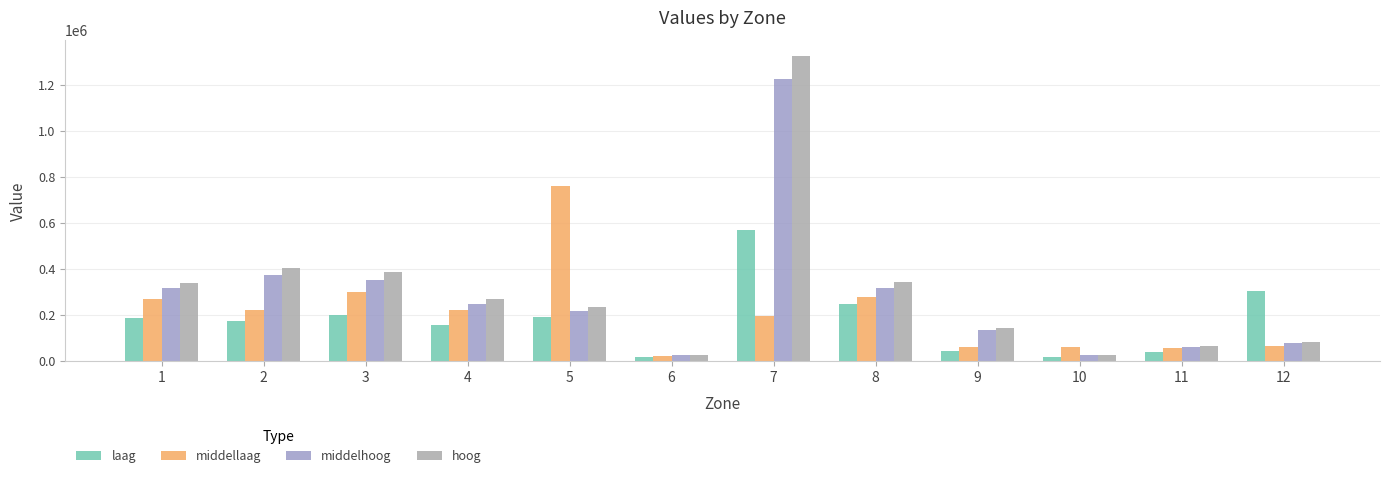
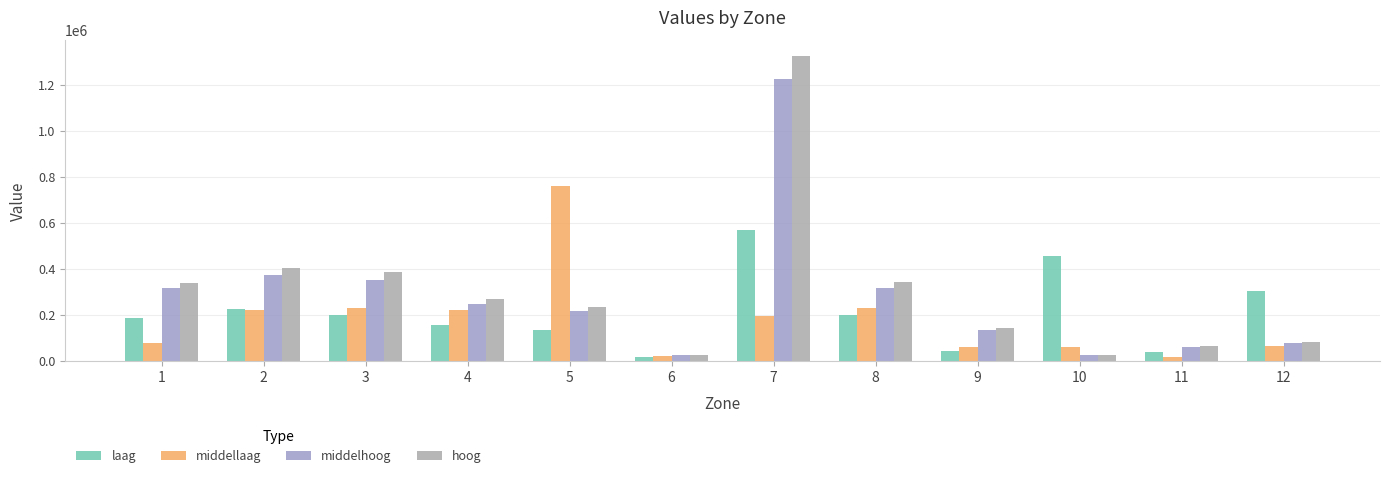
  {
    "laag": {
      "1": 190000,
-     "2": 170000,
+     "2": 220000,
      "3": 200000,
      "4": 150000,
-     "5": 190000,
+     "5": 140000,
      "6": 10000,
      "7": 570000,
-     "8": 250000,
+     "8": 200000,
      "9": 40000,
-     "10": 20000,
+     "10": 460000,
      "11": 40000,
      "12": 310000
    },
    "middellaag": {
-     "1": 270000,
+     "1": 80000,
      "2": 220000,
-     "3": 300000,
+     "3": 230000,
      "4": 220000,
      "5": 760000,
      "6": 20000,
      "7": 190000,
-     "8": 280000,
+     "8": 230000,
      "9": 60000,
      "10": 60000,
-     "11": 50000,
+     "11": 20000,
      "12": 70000
    }
  }
